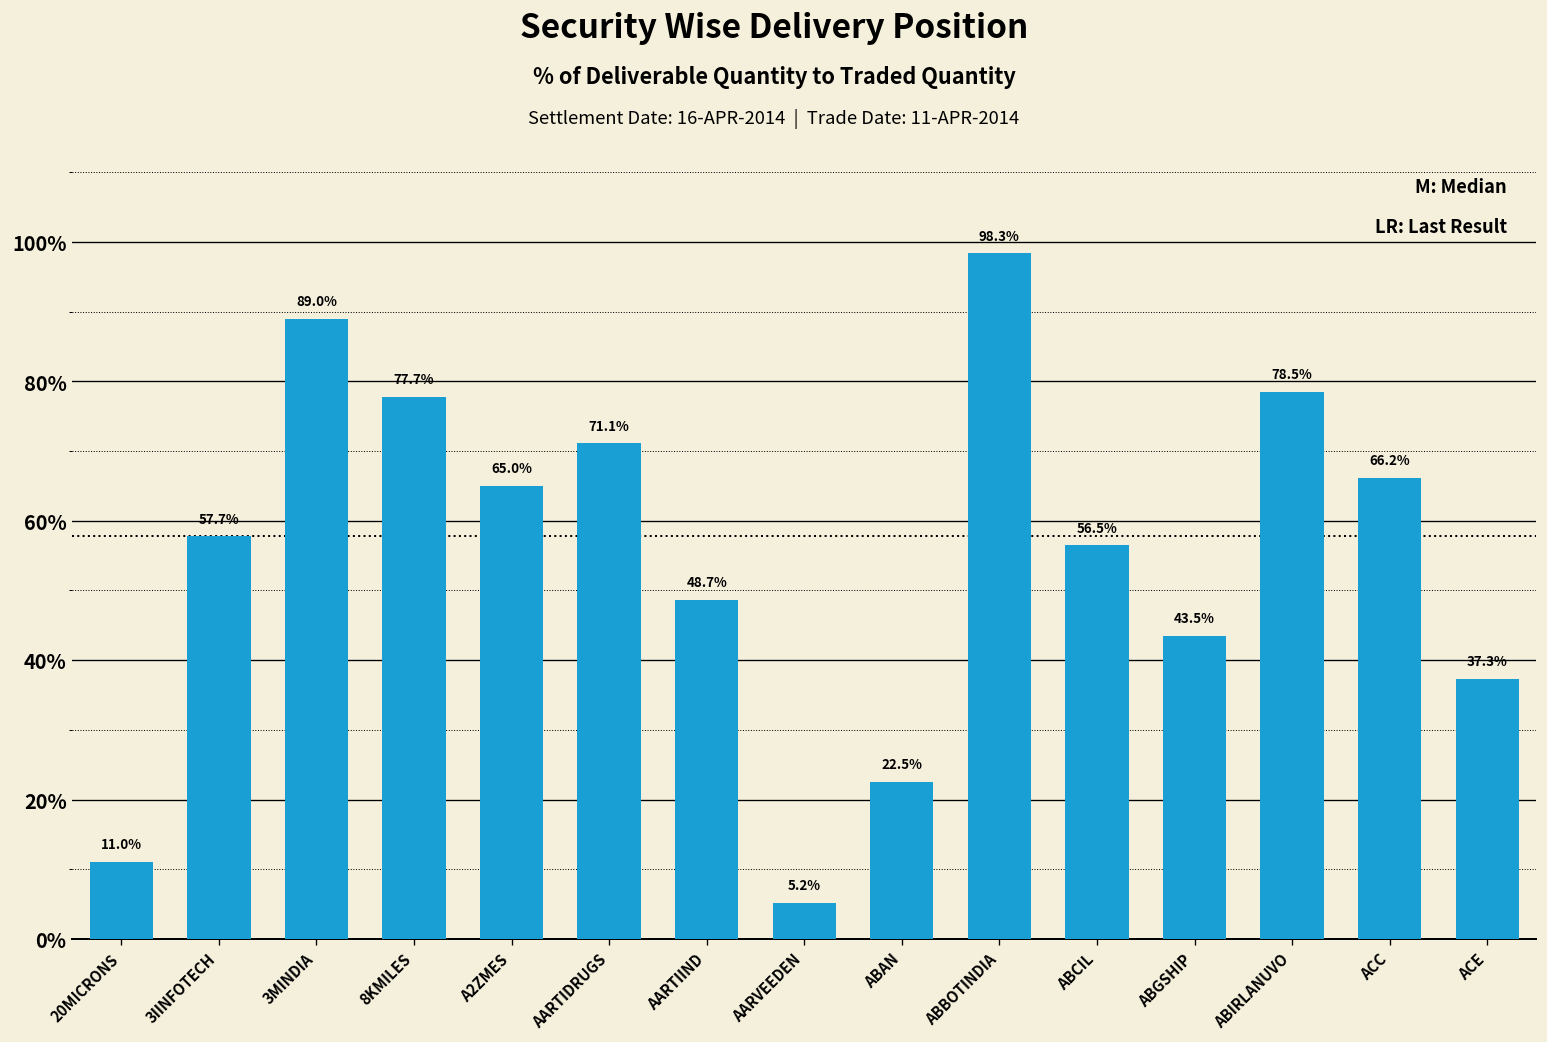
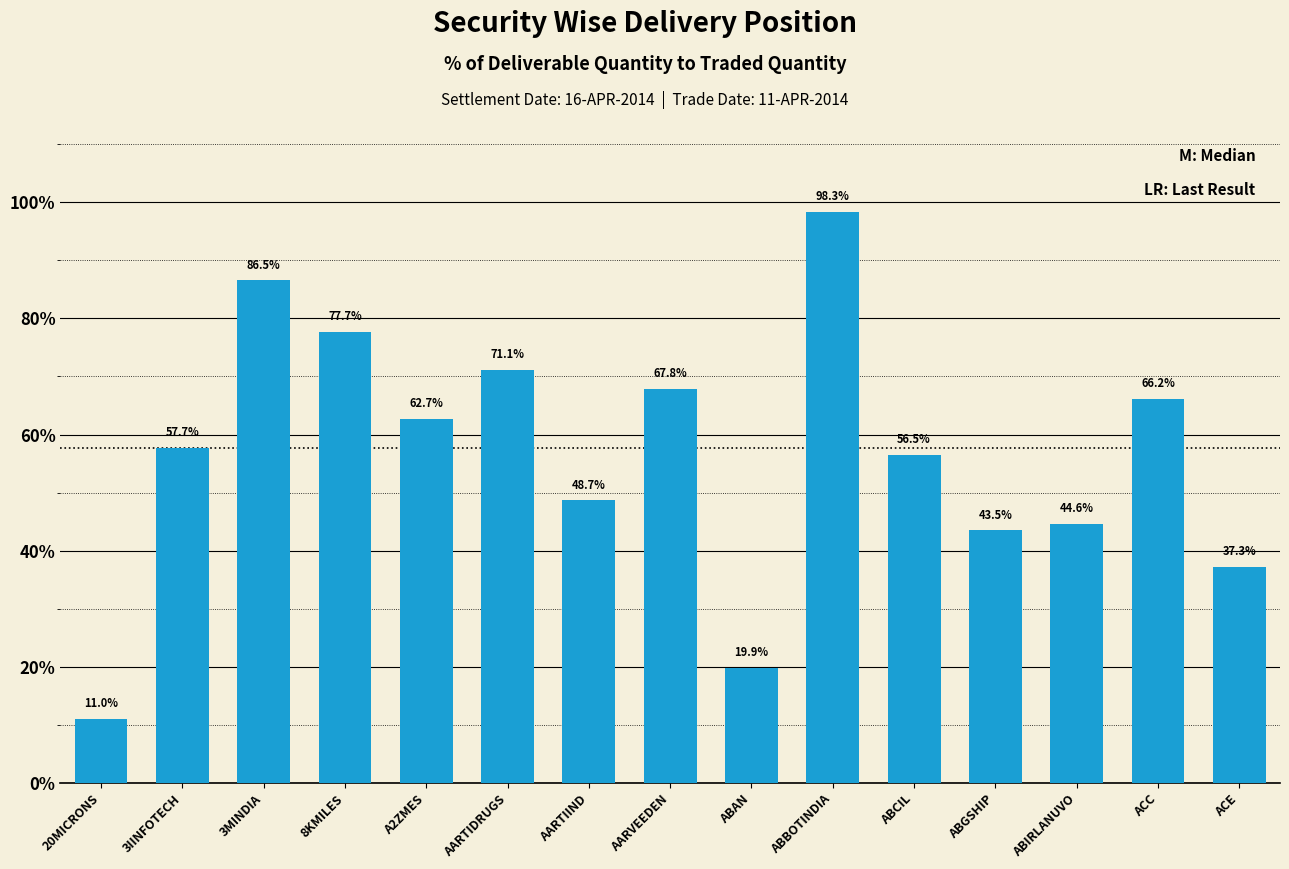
  {
    "20MICRONS": "11.0%",
    "3IINFOTECH": "57.7%",
-   "3MINDIA": "89.0%",
+   "3MINDIA": "86.5%",
    "8KMILES": "77.7%",
-   "A2ZMES": "65.0%",
+   "A2ZMES": "62.7%",
    "AARTIDRUGS": "71.1%",
    "AARTIIND": "48.7%",
-   "AARVEEDEN": "5.2%",
-   "ABAN": "22.5%",
+   "AARVEEDEN": "67.8%",
+   "ABAN": "19.9%",
    "ABBOTINDIA": "98.3%",
    "ABCIL": "56.5%",
    "ABGSHIP": "43.5%",
-   "ABIRLANUVO": "78.5%",
+   "ABIRLANUVO": "44.6%",
    "ACC": "66.2%",
    "ACE": "37.3%"
  }
